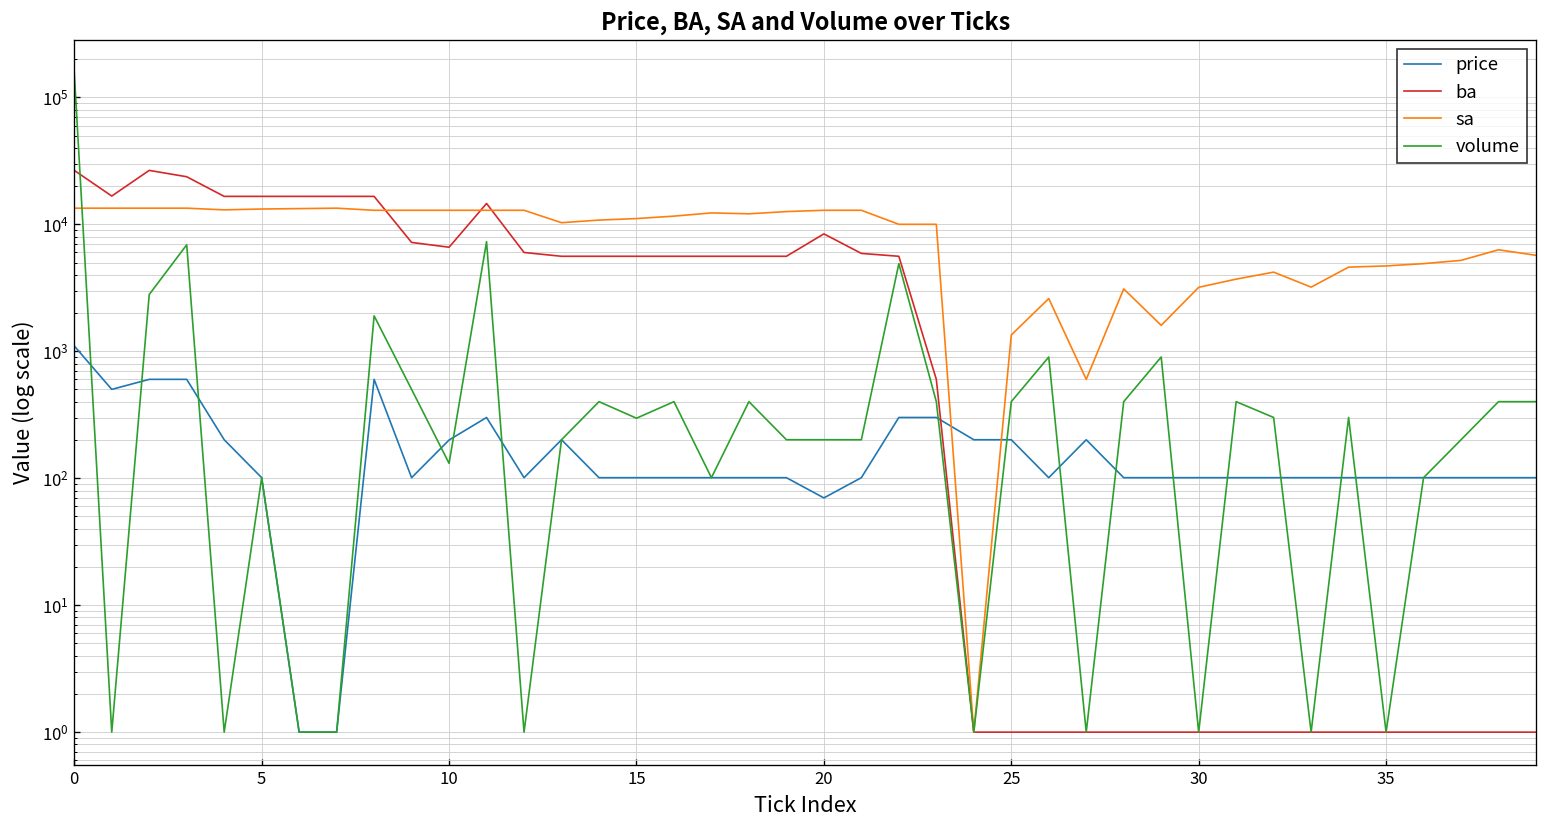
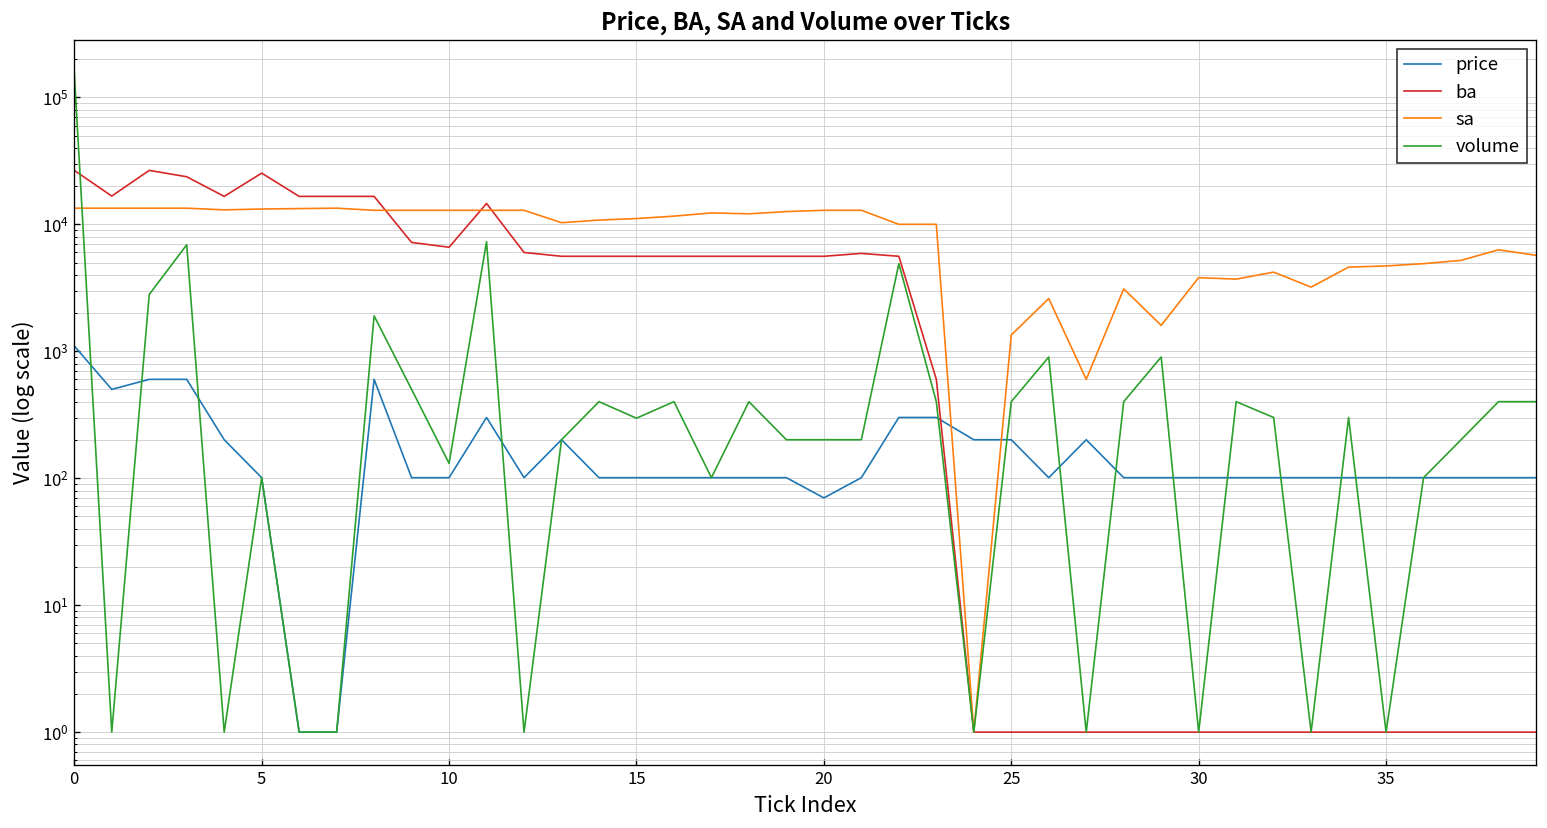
  {
    "price": {
      "0": 1100,
-     "10": 200,
+     "10": 100,
      "15": 100,
      "20": 70,
      "25": 200,
      "30": 100,
      "35": 100
    },
    "ba": {
      "0": 27000,
-     "5": 17000,
+     "5": 25000,
      "10": 7000,
      "15": 6000,
-     "20": 8000,
+     "20": 6000,
      "25": 1
    },
    "sa": {
      "0": 13000,
      "5": 13000,
      "10": 13000,
      "15": 11000,
      "20": 13000,
      "25": 1300,
-     "30": 3200,
+     "30": 3800,
      "35": 5000
    },
    "volume": {
      "0": 160000,
      "10": 130,
      "15": 300,
      "20": 200,
      "25": 400
    }
  }
